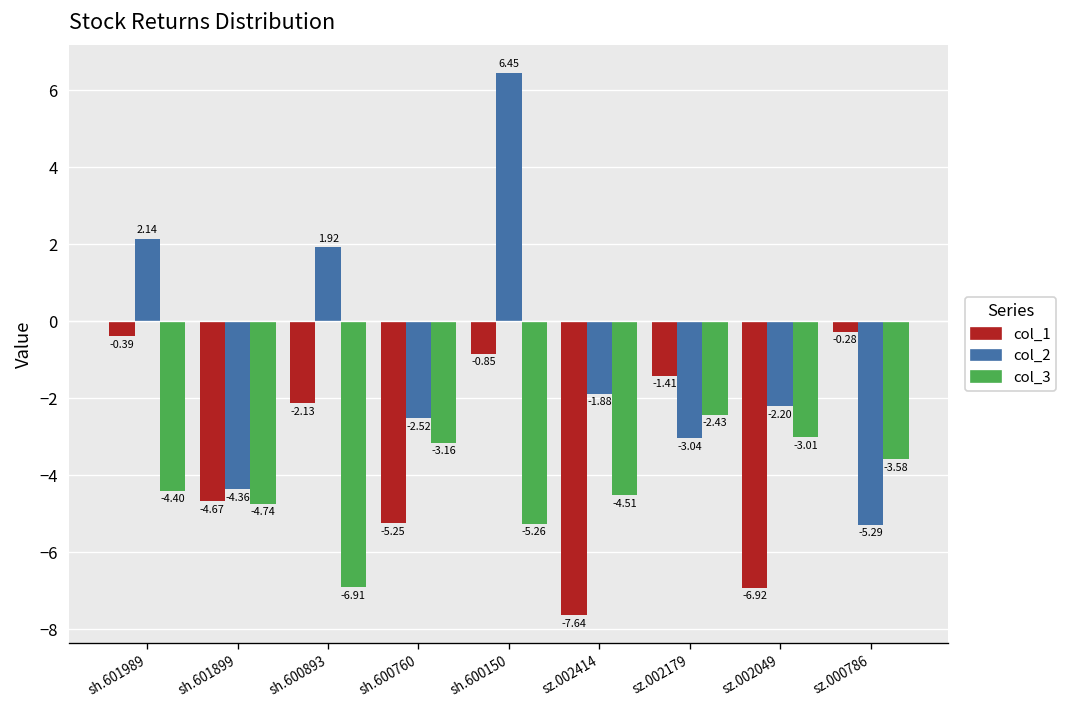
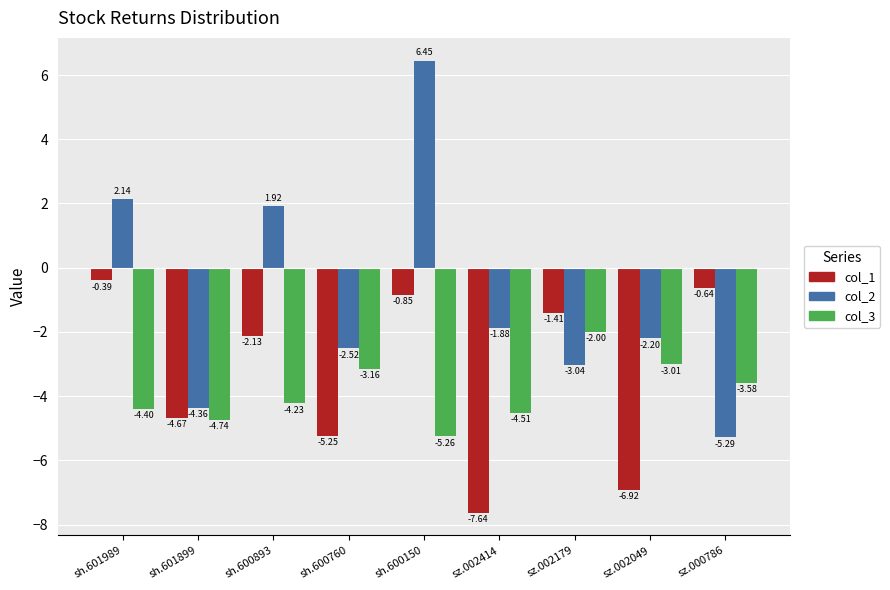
  {
    "col_1": {
      "sh.601989": -0.39,
      "sh.601899": -4.67,
      "sh.600893": -2.13,
      "sh.600760": -5.25,
      "sh.600150": -0.85,
      "sz.002414": -7.64,
      "sz.002179": -1.41,
      "sz.002049": -6.92,
-     "sz.000786": -0.28
+     "sz.000786": -0.64
    },
    "col_2": {
      "sh.601989": 2.14,
      "sh.601899": -4.36,
      "sh.600893": 1.92,
      "sh.600760": -2.52,
      "sh.600150": 6.45,
      "sz.002414": -1.88,
      "sz.002179": -3.04,
      "sz.002049": -2.20,
      "sz.000786": -5.29
    },
    "col_3": {
      "sh.601989": -4.40,
      "sh.601899": -4.74,
-     "sh.600893": -6.91,
+     "sh.600893": -4.23,
      "sh.600760": -3.16,
      "sh.600150": -5.26,
      "sz.002414": -4.51,
-     "sz.002179": -2.43,
+     "sz.002179": -2.00,
      "sz.002049": -3.01,
      "sz.000786": -3.58
    }
  }
